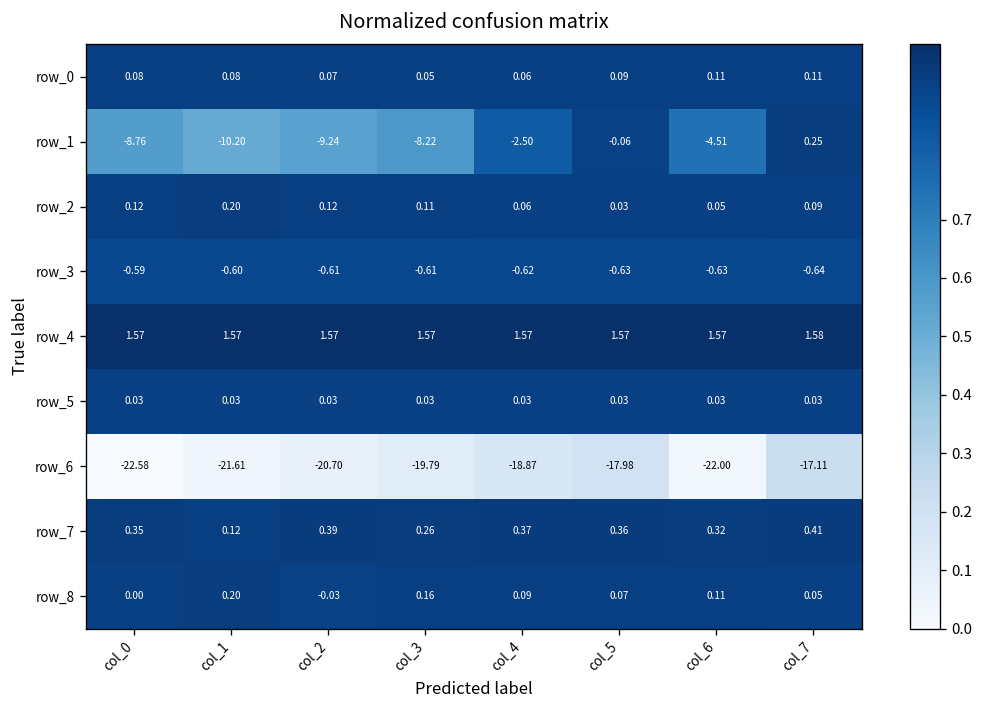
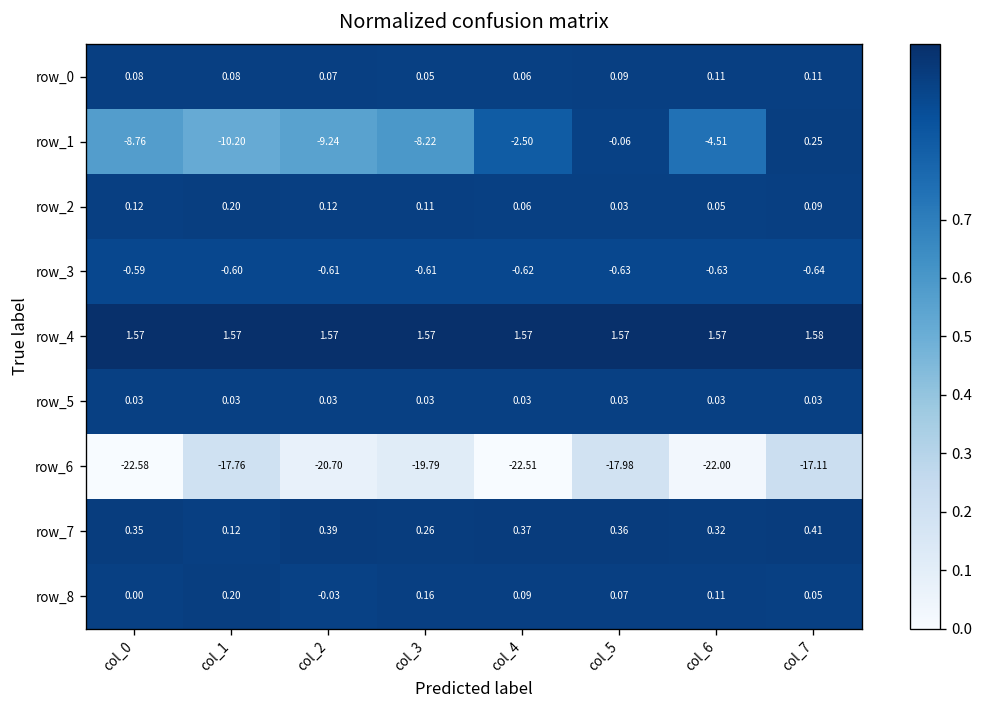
  {
    "row_0": {
      "col_0": 0.08,
      "col_1": 0.08,
      "col_2": 0.07,
      "col_3": 0.05,
      "col_4": 0.06,
      "col_5": 0.09,
      "col_6": 0.11,
      "col_7": 0.11
    },
    "row_1": {
      "col_0": -8.76,
      "col_1": -10.20,
      "col_2": -9.24,
      "col_3": -8.22,
      "col_4": -2.50,
      "col_5": -0.06,
      "col_6": -4.51,
      "col_7": 0.25
    },
    "row_2": {
      "col_0": 0.12,
      "col_1": 0.20,
      "col_2": 0.12,
      "col_3": 0.11,
      "col_4": 0.06,
      "col_5": 0.03,
      "col_6": 0.05,
      "col_7": 0.09
    },
    "row_3": {
      "col_0": -0.59,
      "col_1": -0.60,
      "col_2": -0.61,
      "col_3": -0.61,
      "col_4": -0.62,
      "col_5": -0.63,
      "col_6": -0.63,
      "col_7": -0.64
    },
    "row_4": {
      "col_0": 1.57,
      "col_1": 1.57,
      "col_2": 1.57,
      "col_3": 1.57,
      "col_4": 1.57,
      "col_5": 1.57,
      "col_6": 1.57,
      "col_7": 1.58
    },
    "row_5": {
      "col_0": 0.03,
      "col_1": 0.03,
      "col_2": 0.03,
      "col_3": 0.03,
      "col_4": 0.03,
      "col_5": 0.03,
      "col_6": 0.03,
      "col_7": 0.03
    },
    "row_6": {
      "col_0": -22.58,
-     "col_1": -21.61,
+     "col_1": -17.76,
      "col_2": -20.70,
      "col_3": -19.79,
-     "col_4": -18.87,
+     "col_4": -22.51,
      "col_5": -17.98,
      "col_6": -22.00,
      "col_7": -17.11
    },
    "row_7": {
      "col_0": 0.35,
      "col_1": 0.12,
      "col_2": 0.39,
      "col_3": 0.26,
      "col_4": 0.37,
      "col_5": 0.36,
      "col_6": 0.32,
      "col_7": 0.41
    },
    "row_8": {
      "col_0": 0.00,
      "col_1": 0.20,
      "col_2": -0.03,
      "col_3": 0.16,
      "col_4": 0.09,
      "col_5": 0.07,
      "col_6": 0.11,
      "col_7": 0.05
    }
  }
